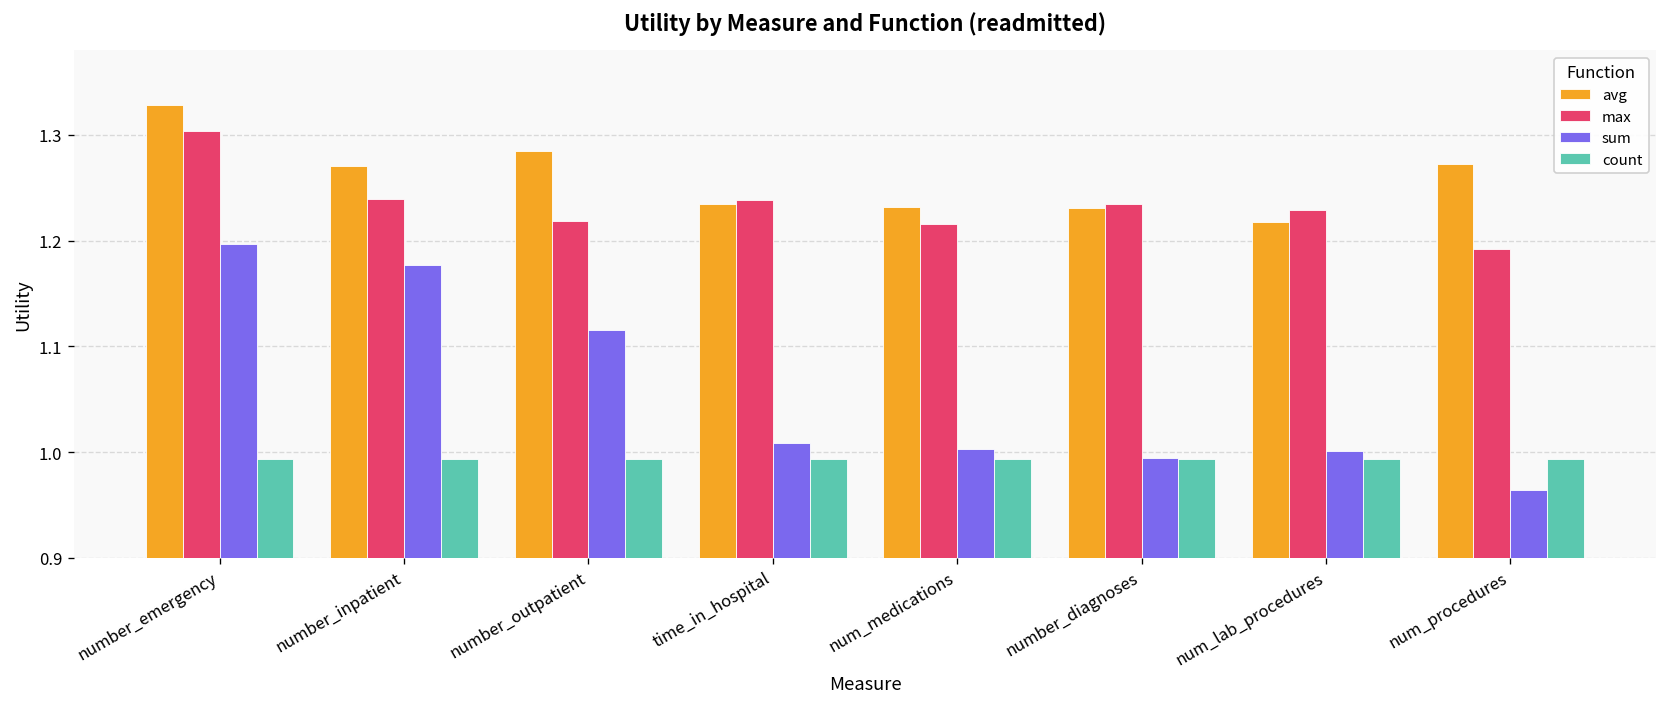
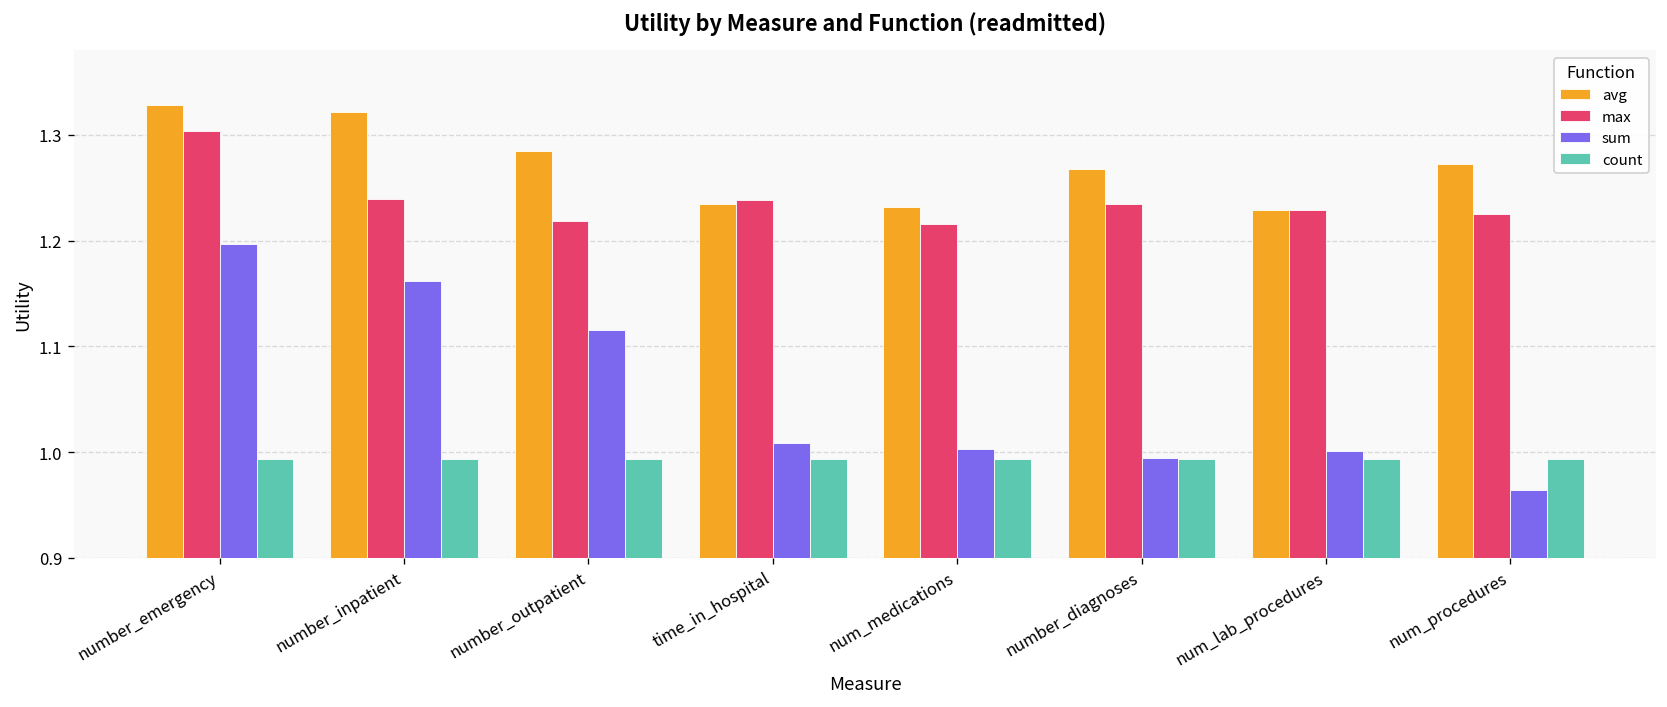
  {
    "avg": {
      "number_emergency": 1.33,
-     "number_inpatient": 1.27,
+     "number_inpatient": 1.32,
      "number_outpatient": 1.28,
      "time_in_hospital": 1.23,
      "num_medications": 1.23,
-     "number_diagnoses": 1.23,
-     "num_lab_procedures": 1.22,
+     "number_diagnoses": 1.27,
+     "num_lab_procedures": 1.23,
      "num_procedures": 1.27
    },
    "max": {
      "number_emergency": 1.30,
      "number_inpatient": 1.24,
      "number_outpatient": 1.22,
      "time_in_hospital": 1.24,
      "num_medications": 1.22,
      "number_diagnoses": 1.23,
      "num_lab_procedures": 1.23,
-     "num_procedures": 1.19
+     "num_procedures": 1.22
    },
    "sum": {
      "number_emergency": 1.20,
-     "number_inpatient": 1.18,
+     "number_inpatient": 1.16,
      "number_outpatient": 1.12,
      "time_in_hospital": 1.01,
      "num_medications": 1.00,
      "number_diagnoses": 0.99,
      "num_lab_procedures": 1.00,
      "num_procedures": 0.96
    },
    "count": {
      "number_emergency": 0.99,
      "number_inpatient": 0.99,
      "number_outpatient": 0.99,
      "time_in_hospital": 0.99,
      "num_medications": 0.99,
      "number_diagnoses": 0.99,
      "num_lab_procedures": 0.99,
      "num_procedures": 0.99
    }
  }
